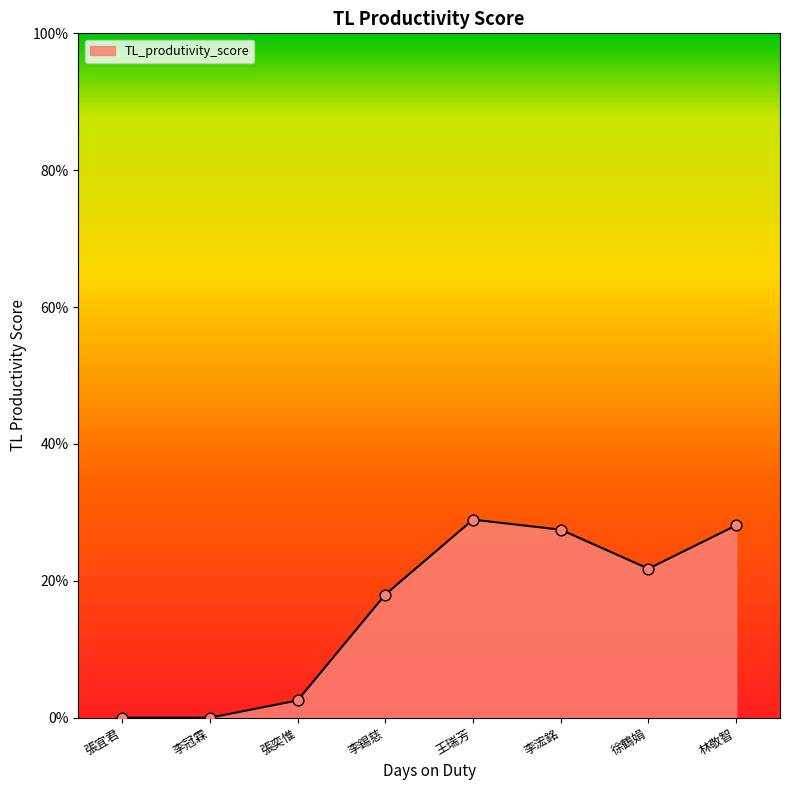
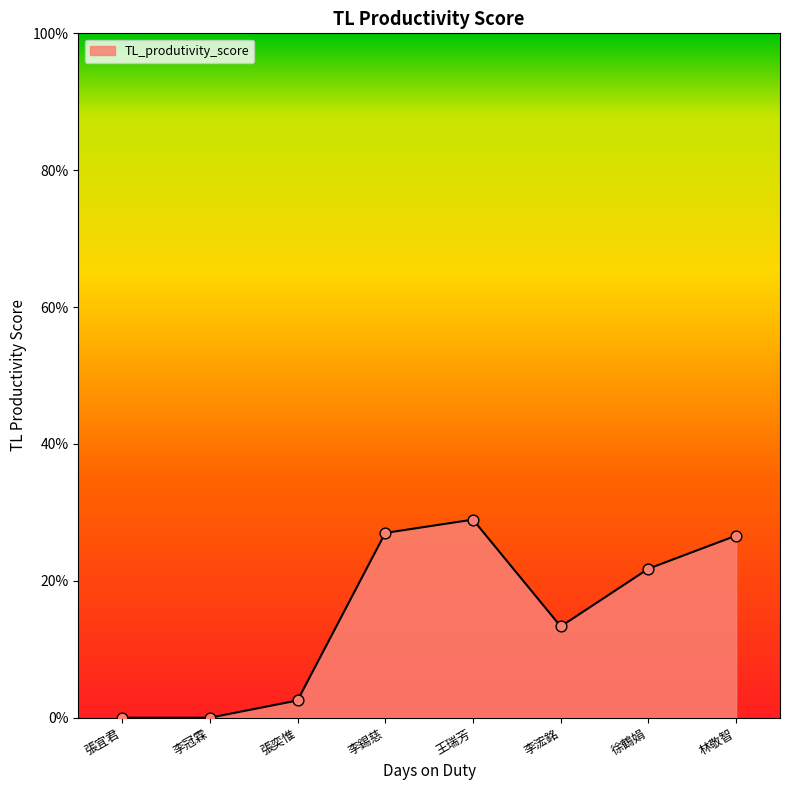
  {
    "張宜君": "0%",
    "李冠霖": "0%",
    "張奕惟": "3%",
-   "李錫慈": "18%",
+   "李錫慈": "27%",
    "王瑞芳": "29%",
-   "李浤銘": "27%",
+   "李浤銘": "13%",
    "徐鶴娟": "22%",
-   "林敬智": "28%"
+   "林敬智": "27%"
  }
